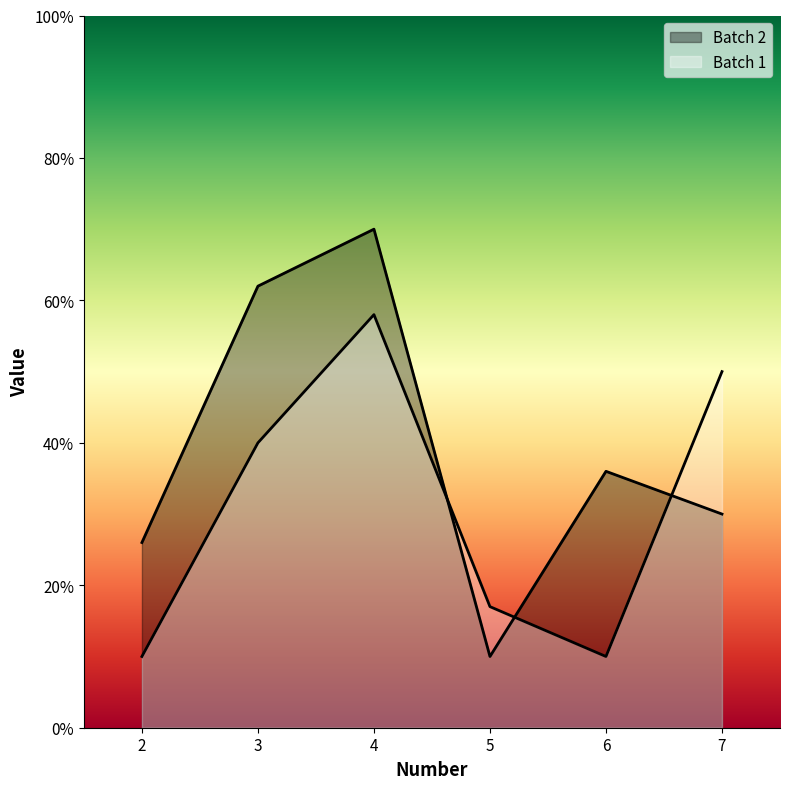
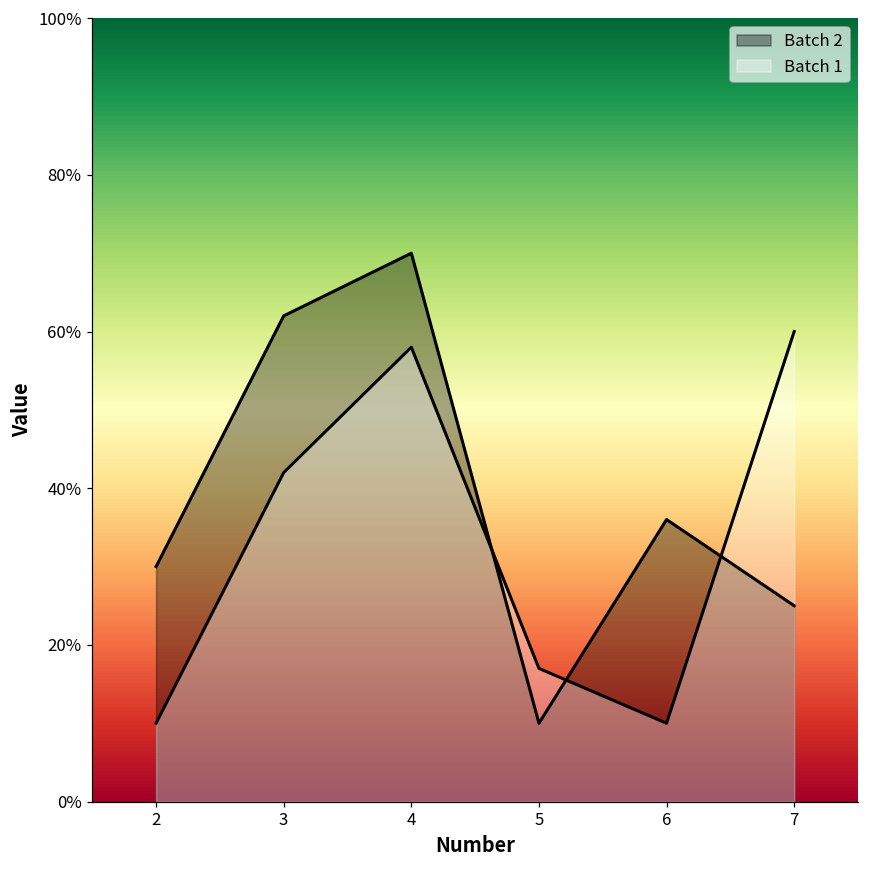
  {
    "Batch 2": {
-     "2": "26%",
+     "2": "30%",
      "3": "62%",
      "4": "70%",
      "5": "10%",
      "6": "36%",
-     "7": "30%"
+     "7": "25%"
    },
    "Batch 1": {
      "2": "10%",
-     "3": "40%",
+     "3": "42%",
      "4": "58%",
      "5": "17%",
      "6": "10%",
-     "7": "50%"
+     "7": "60%"
    }
  }
